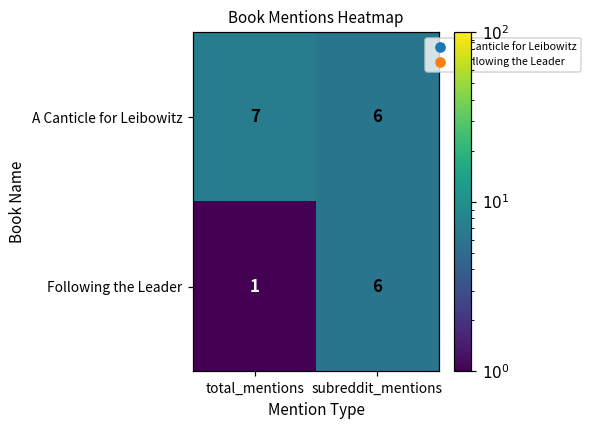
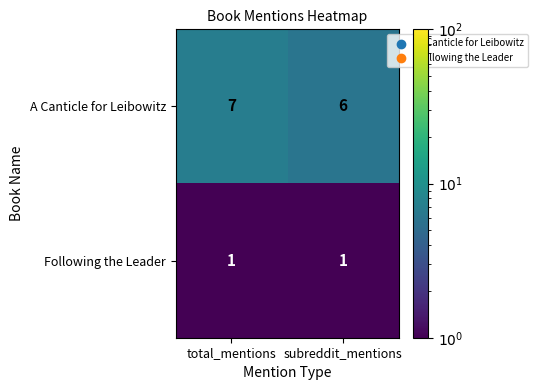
  {
    "A Canticle for Leibowitz": {
      "total_mentions": 7,
      "subreddit_mentions": 6
    },
    "Following the Leader": {
      "total_mentions": 1,
-     "subreddit_mentions": 6
+     "subreddit_mentions": 1
    }
  }
